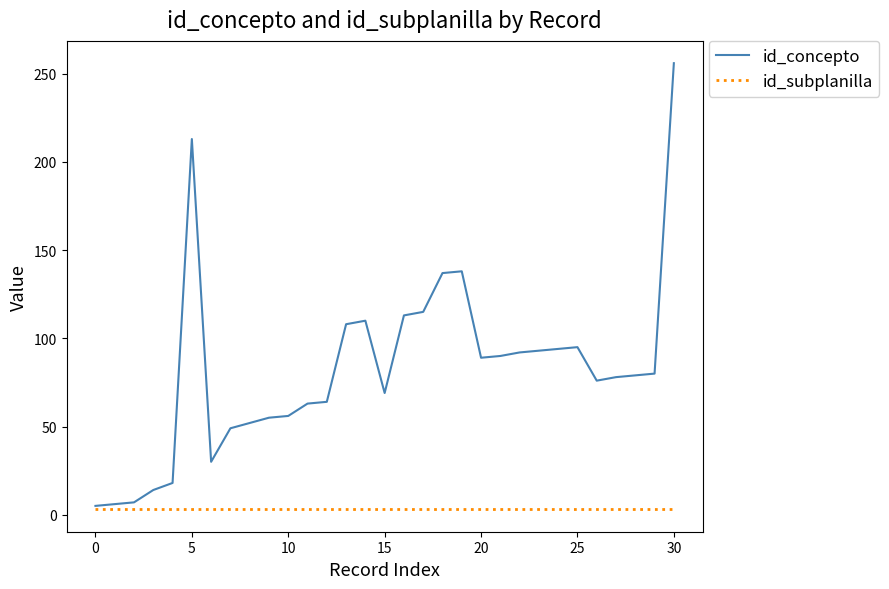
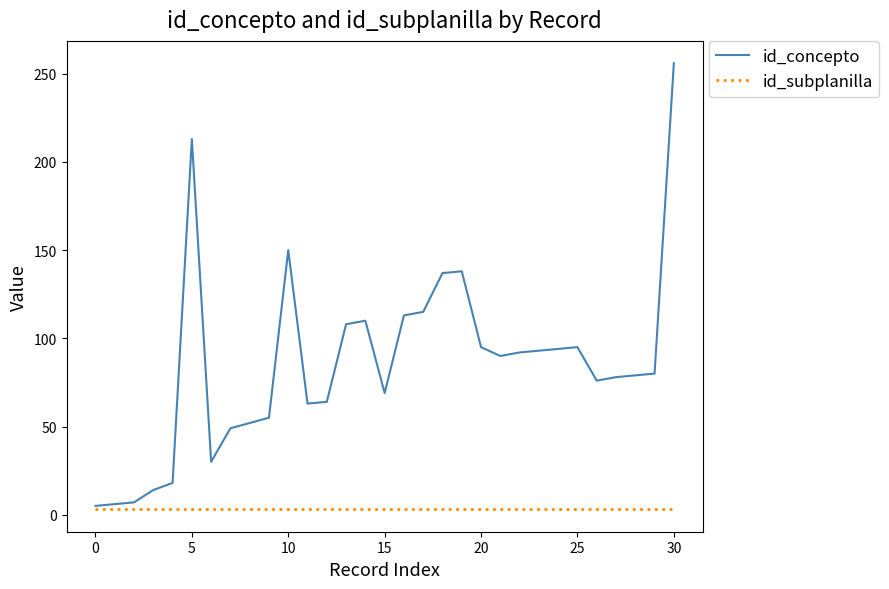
  {
    "id_concepto": {
      "0": 5,
      "5": 213,
-     "10": 56,
+     "10": 150,
      "15": 69,
-     "20": 89,
+     "20": 95,
      "25": 95,
      "30": 256
    },
    "id_subplanilla": {
      "0": 3,
      "5": 3,
      "10": 3,
      "15": 3,
      "20": 3,
      "25": 3,
      "30": 3
    }
  }
